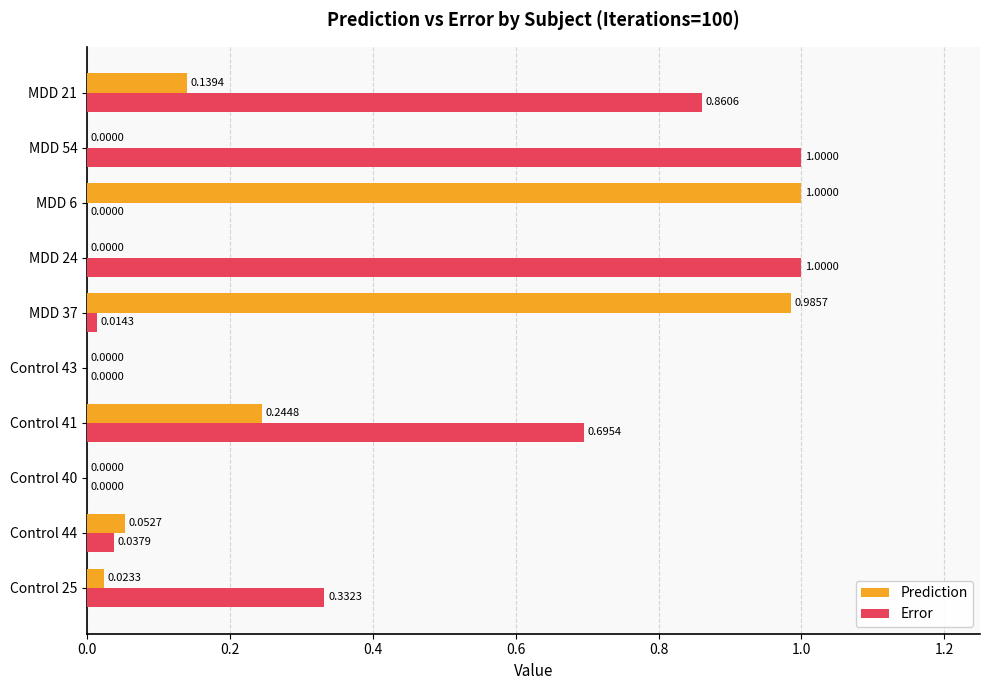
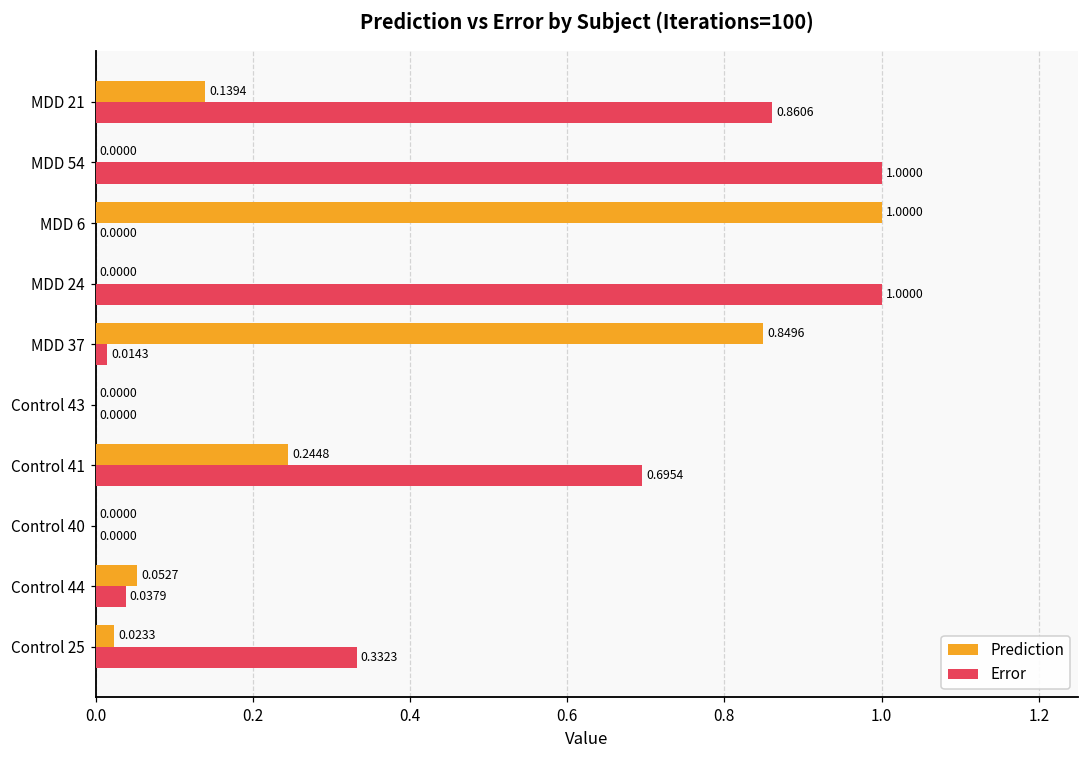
  {
    "Prediction": {
      "MDD 21": 0.1394,
      "MDD 54": 0.0000,
      "MDD 6": 1.0000,
      "MDD 24": 0.0000,
-     "MDD 37": 0.9857,
+     "MDD 37": 0.8496,
      "Control 43": 0.0000,
      "Control 41": 0.2448,
      "Control 40": 0.0000,
      "Control 44": 0.0527,
      "Control 25": 0.0233
    },
    "Error": {
      "MDD 21": 0.8606,
      "MDD 54": 1.0000,
      "MDD 6": 0.0000,
      "MDD 24": 1.0000,
      "MDD 37": 0.0143,
      "Control 43": 0.0000,
      "Control 41": 0.6954,
      "Control 40": 0.0000,
      "Control 44": 0.0379,
      "Control 25": 0.3323
    }
  }
